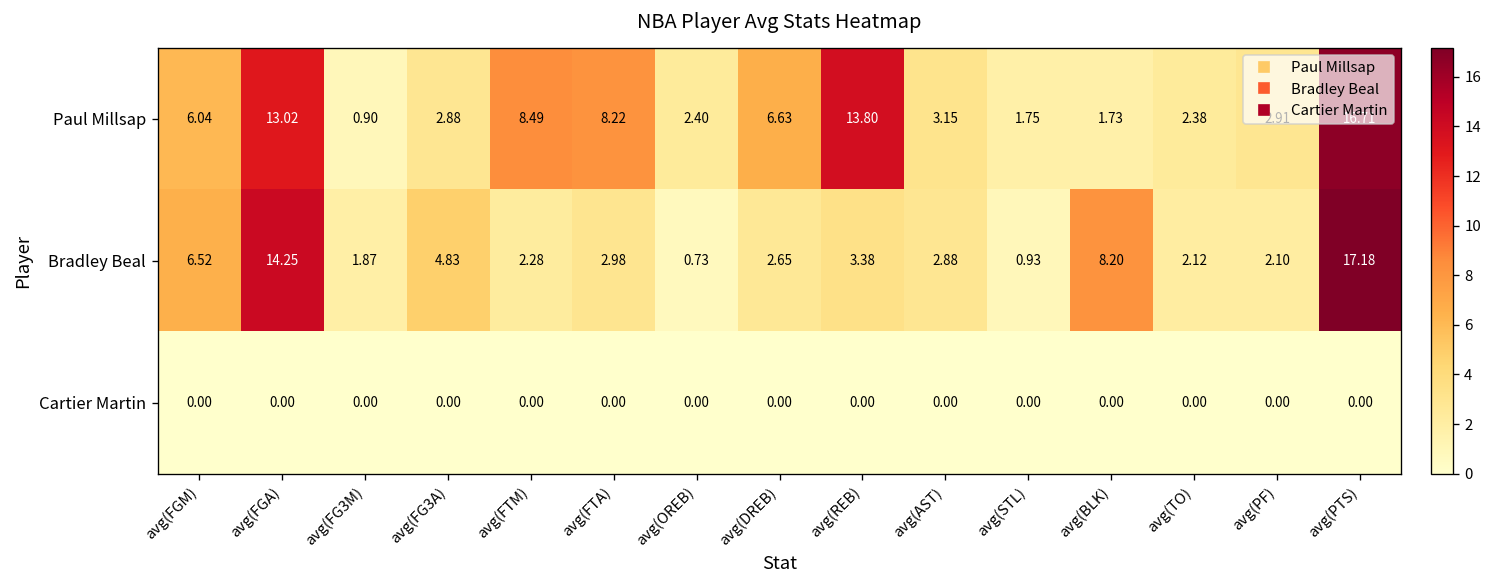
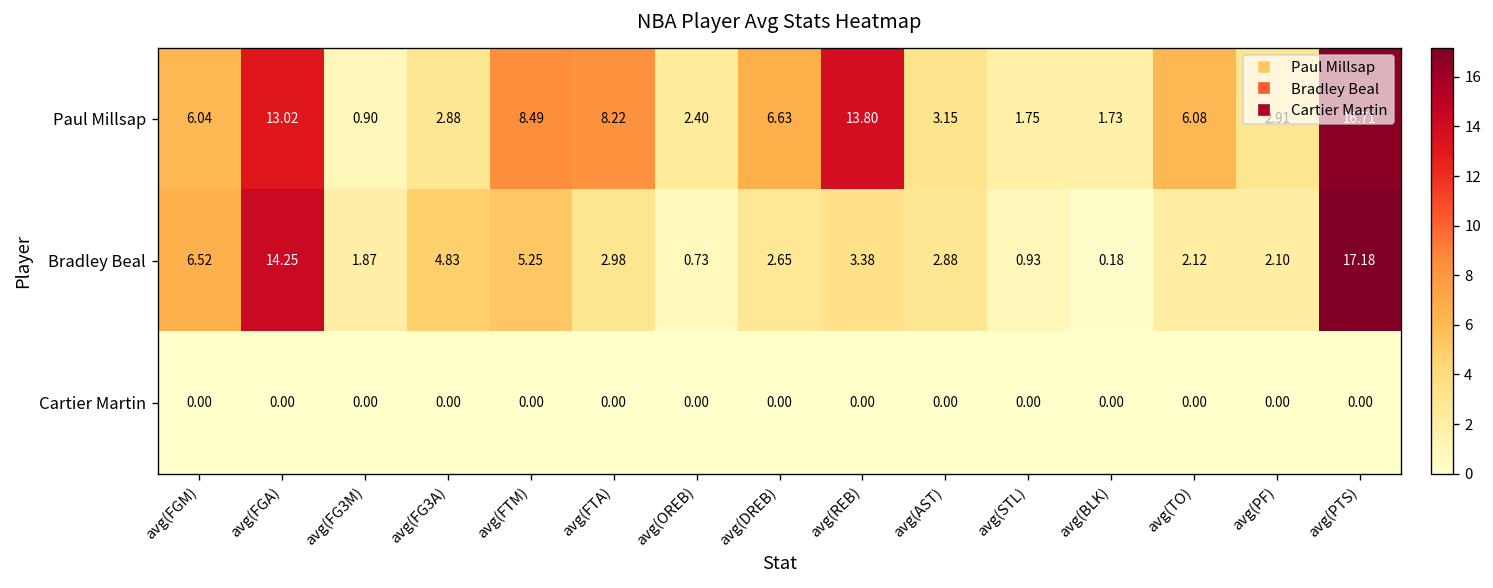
  {
    "Paul Millsap": {
      "avg(FGM)": 6.04,
      "avg(FGA)": 13.02,
      "avg(FG3M)": 0.90,
      "avg(FG3A)": 2.88,
      "avg(FTM)": 8.49,
      "avg(FTA)": 8.22,
      "avg(OREB)": 2.40,
      "avg(DREB)": 6.63,
      "avg(REB)": 13.80,
      "avg(AST)": 3.15,
      "avg(STL)": 1.75,
      "avg(BLK)": 1.73,
-     "avg(TO)": 2.38
+     "avg(TO)": 6.08
    },
    "Bradley Beal": {
      "avg(FGM)": 6.52,
      "avg(FGA)": 14.25,
      "avg(FG3M)": 1.87,
      "avg(FG3A)": 4.83,
-     "avg(FTM)": 2.28,
+     "avg(FTM)": 5.25,
      "avg(FTA)": 2.98,
      "avg(OREB)": 0.73,
      "avg(DREB)": 2.65,
      "avg(REB)": 3.38,
      "avg(AST)": 2.88,
      "avg(STL)": 0.93,
-     "avg(BLK)": 8.20,
+     "avg(BLK)": 0.18,
      "avg(TO)": 2.12,
      "avg(PF)": 2.10,
      "avg(PTS)": 17.18
    },
    "Cartier Martin": {
      "avg(FGM)": 0.00,
      "avg(FGA)": 0.00,
      "avg(FG3M)": 0.00,
      "avg(FG3A)": 0.00,
      "avg(FTM)": 0.00,
      "avg(FTA)": 0.00,
      "avg(OREB)": 0.00,
      "avg(DREB)": 0.00,
      "avg(REB)": 0.00,
      "avg(AST)": 0.00,
      "avg(STL)": 0.00,
      "avg(BLK)": 0.00,
      "avg(TO)": 0.00,
      "avg(PF)": 0.00,
      "avg(PTS)": 0.00
    }
  }
